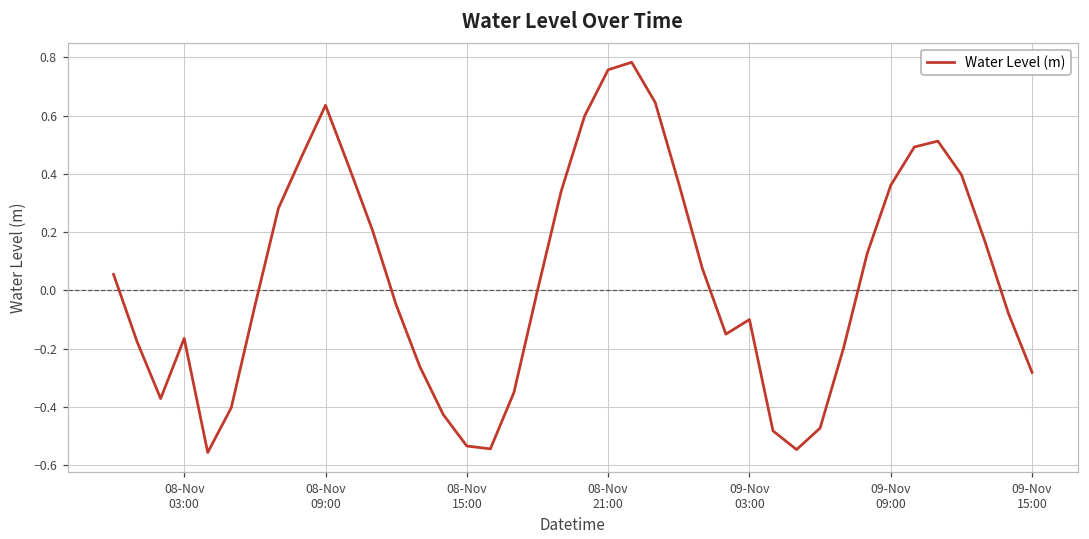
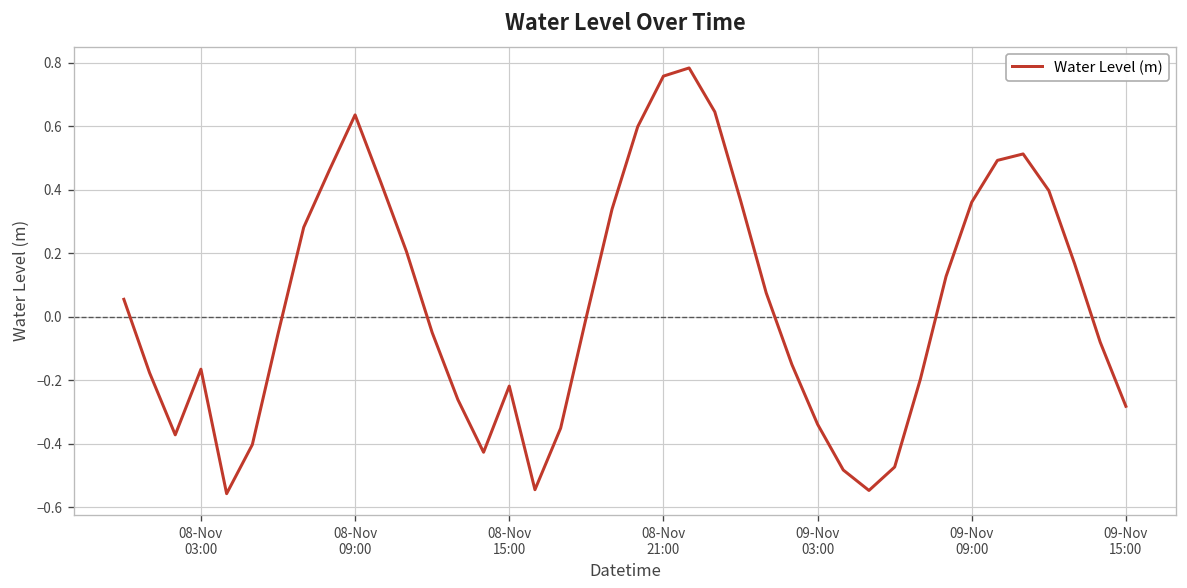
  {
    "08-Nov 03:00": -0.17,
    "08-Nov 09:00": 0.64,
-   "08-Nov 15:00": -0.53,
+   "08-Nov 15:00": -0.22,
    "08-Nov 21:00": 0.76,
-   "09-Nov 03:00": -0.10,
+   "09-Nov 03:00": -0.34,
    "09-Nov 09:00": 0.36,
    "09-Nov 15:00": -0.28
  }
